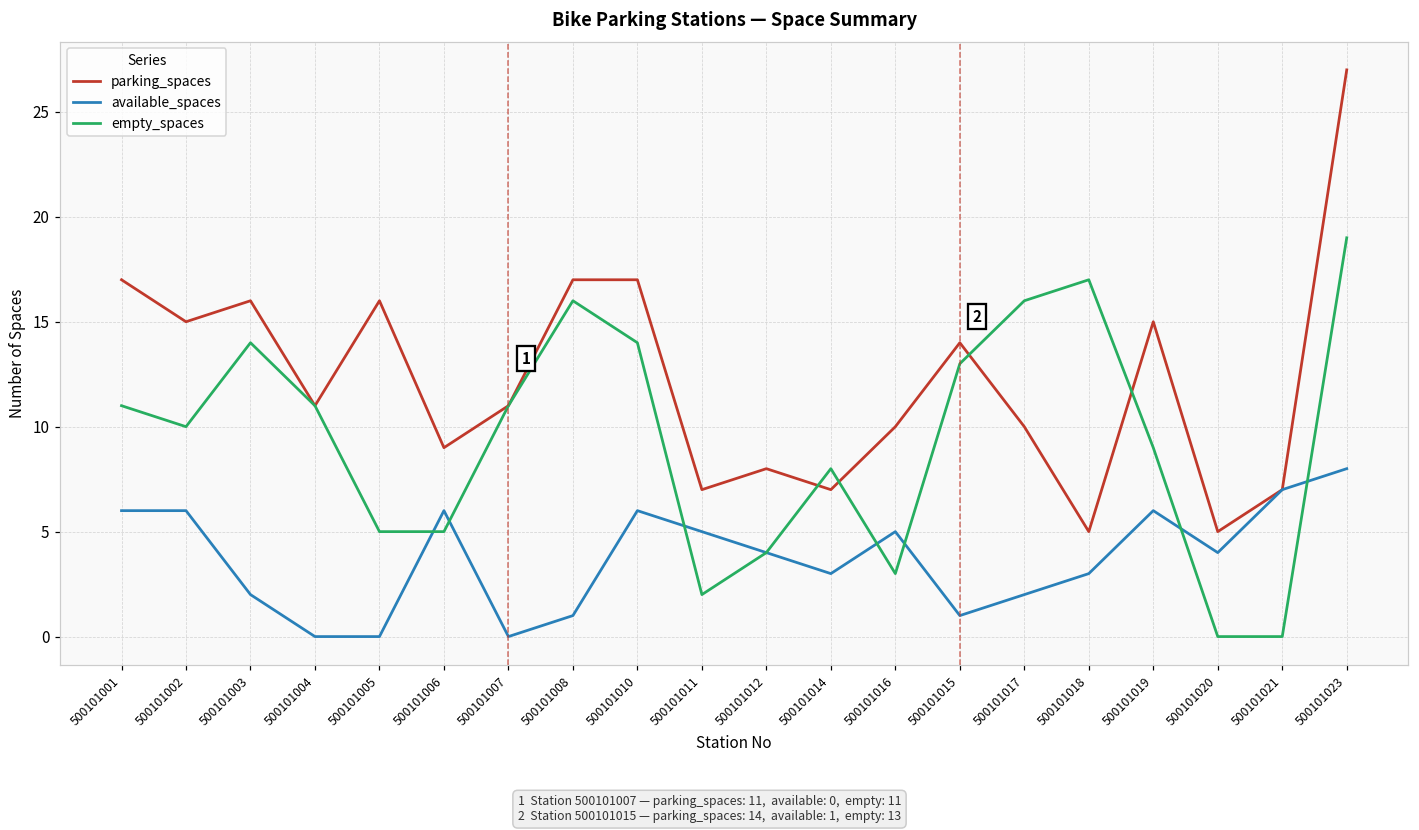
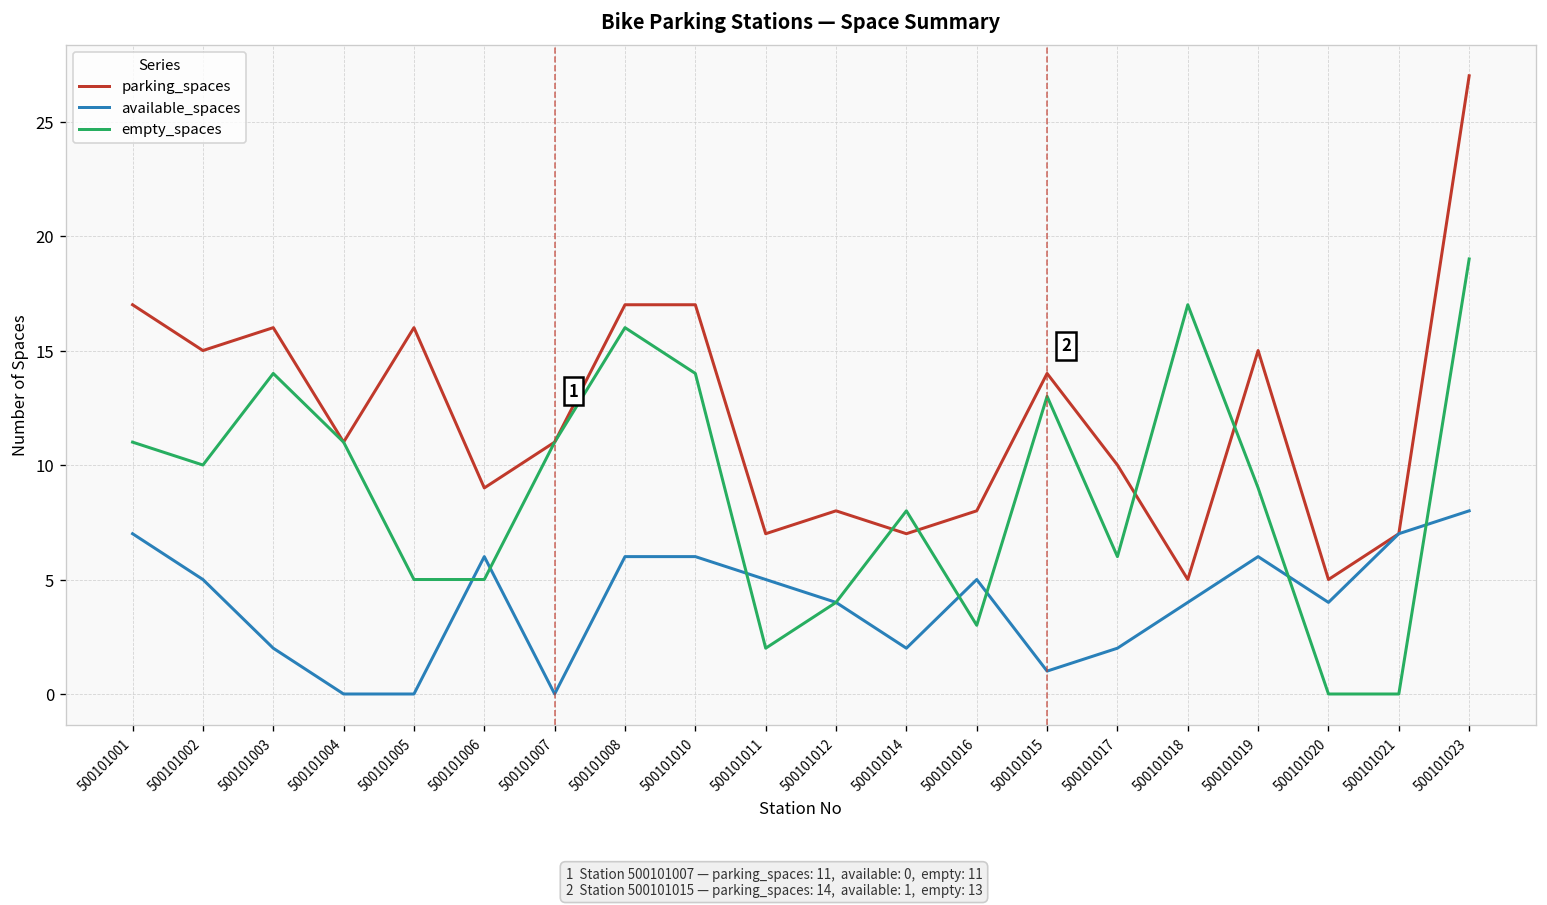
  {
    "parking_spaces": {
      "500101001": 17,
      "500101002": 15,
      "500101003": 16,
      "500101005": 16,
      "500101006": 9,
      "500101008": 17,
      "500101010": 17,
      "500101011": 7,
      "500101012": 8,
      "500101014": 7,
-     "500101016": 10,
+     "500101016": 8,
      "500101017": 10,
      "500101018": 5,
      "500101019": 15,
      "500101020": 5,
      "500101023": 27
    },
    "available_spaces": {
-     "500101001": 6,
-     "500101002": 6,
+     "500101001": 7,
+     "500101002": 5,
      "500101003": 2,
      "500101004": 0,
      "500101005": 0,
      "500101006": 6,
      "500101007": 0,
-     "500101008": 1,
+     "500101008": 6,
      "500101010": 6,
      "500101011": 5,
-     "500101014": 3,
+     "500101014": 2,
      "500101016": 5,
      "500101015": 1,
      "500101017": 2,
-     "500101018": 3,
+     "500101018": 4,
      "500101019": 6,
      "500101020": 4,
      "500101023": 8
    },
    "empty_spaces": {
      "500101001": 11,
      "500101002": 10,
      "500101003": 14,
      "500101005": 5,
      "500101006": 5,
      "500101008": 16,
      "500101010": 14,
      "500101011": 2,
      "500101014": 8,
      "500101016": 3,
      "500101015": 13,
-     "500101017": 16,
+     "500101017": 6,
      "500101018": 17,
      "500101019": 9,
      "500101020": 0,
      "500101021": 0,
      "500101023": 19
    }
  }
